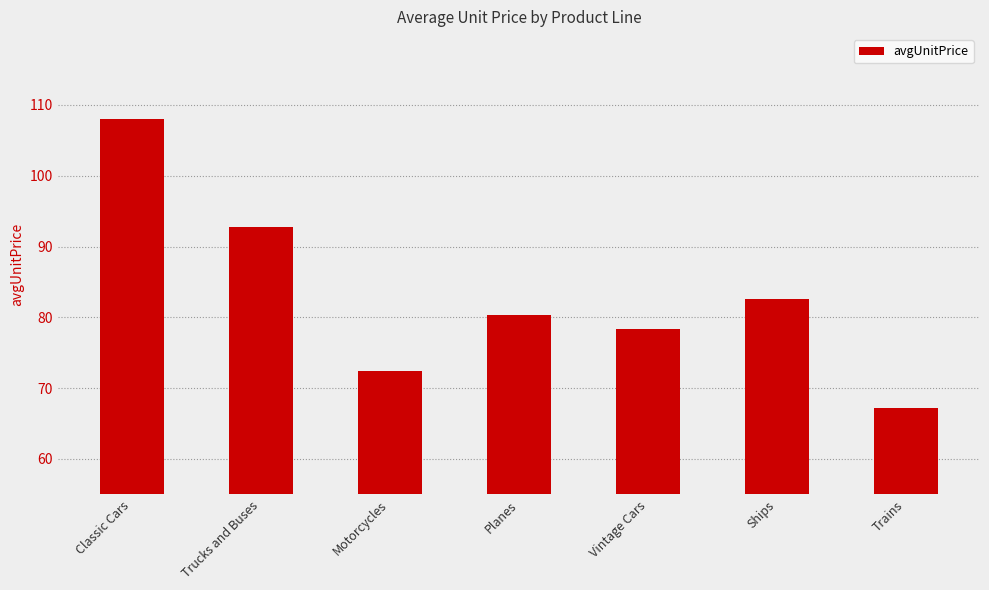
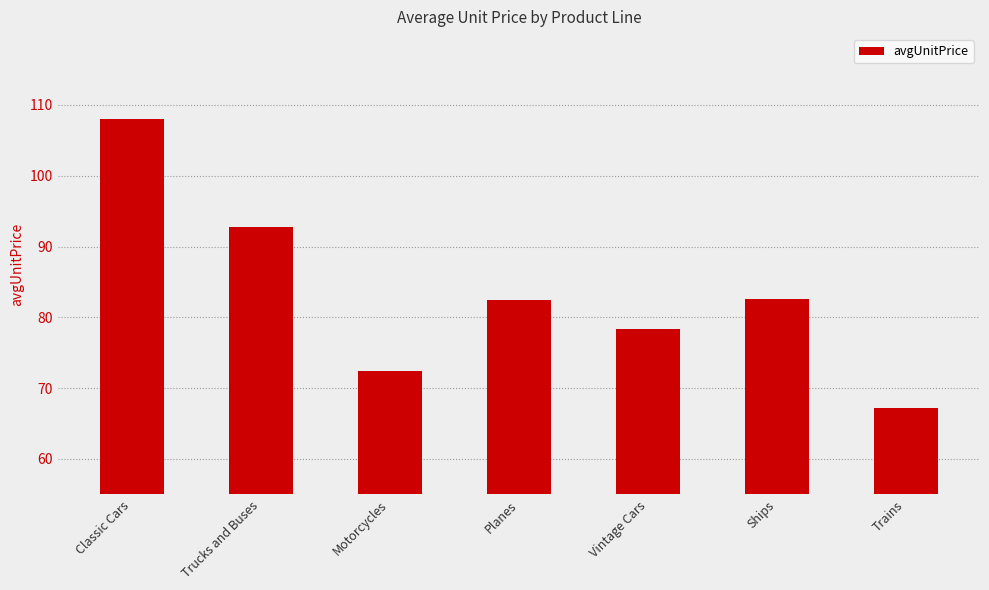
  {
    "Classic Cars": 108,
    "Trucks and Buses": 93,
    "Motorcycles": 72,
-   "Planes": 80,
+   "Planes": 82,
    "Vintage Cars": 78,
    "Ships": 83,
    "Trains": 67
  }
